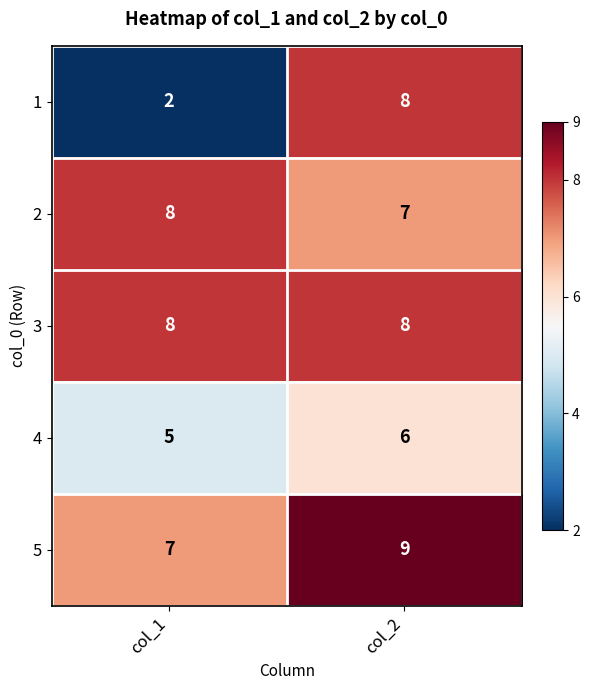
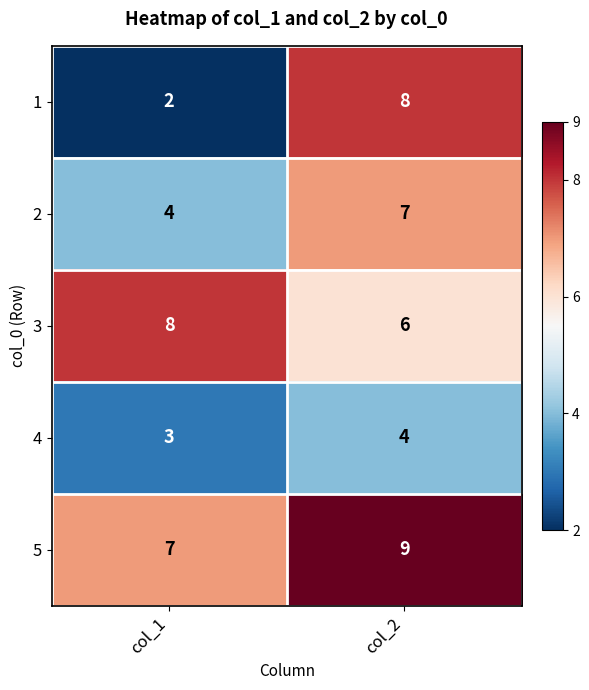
  {
    "1": {
      "col_1": 2,
      "col_2": 8
    },
    "2": {
-     "col_1": 8,
+     "col_1": 4,
      "col_2": 7
    },
    "3": {
      "col_1": 8,
-     "col_2": 8
+     "col_2": 6
    },
    "4": {
-     "col_1": 5,
-     "col_2": 6
+     "col_1": 3,
+     "col_2": 4
    },
    "5": {
      "col_1": 7,
      "col_2": 9
    }
  }
